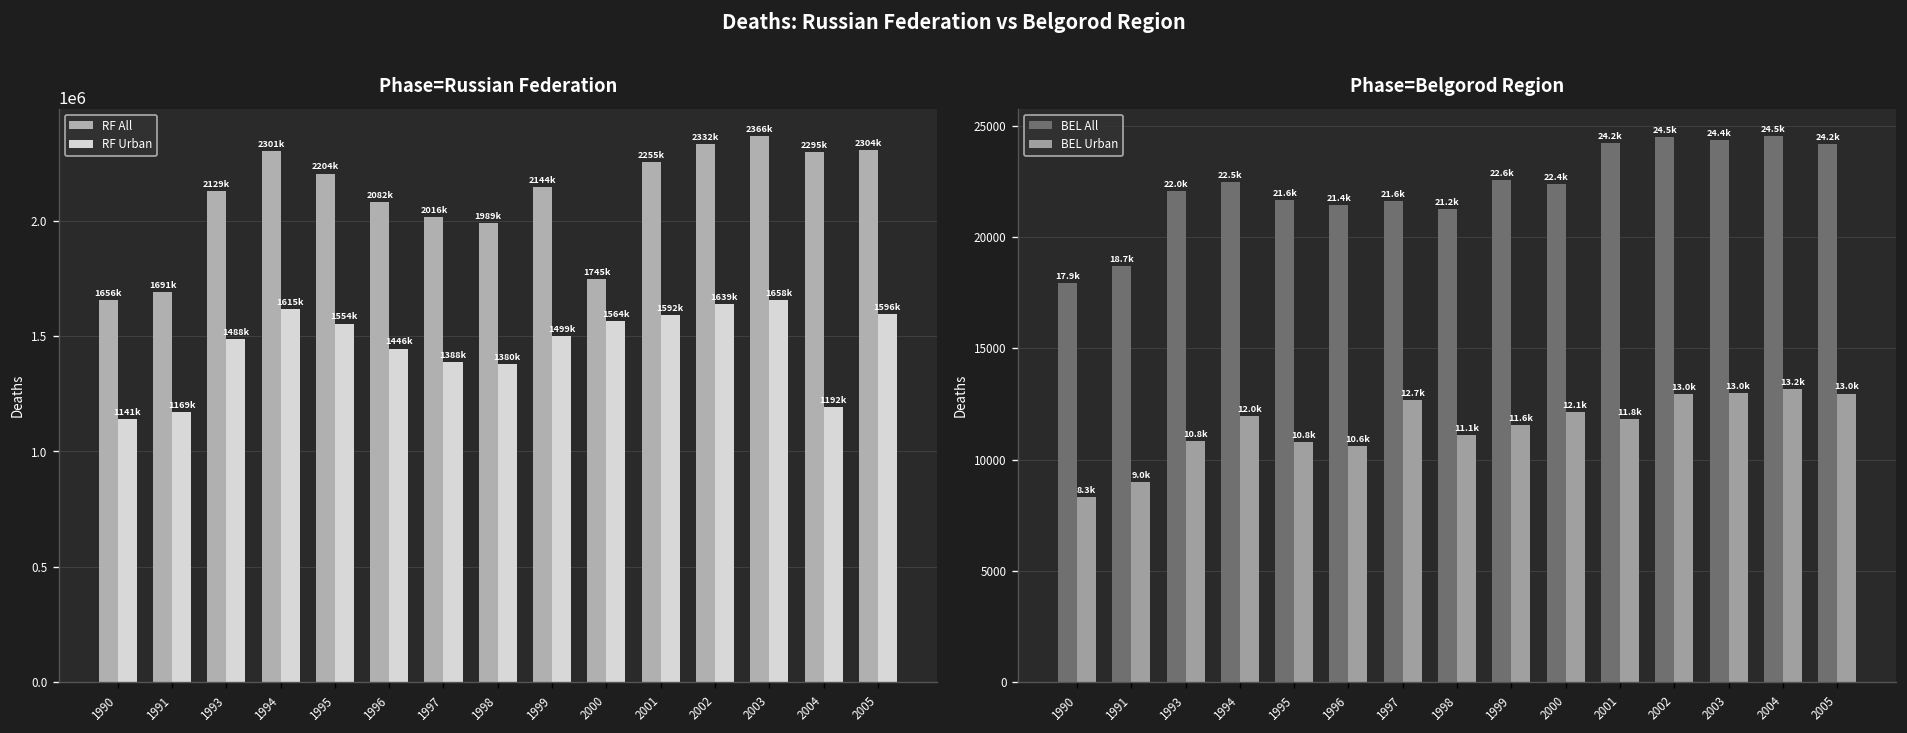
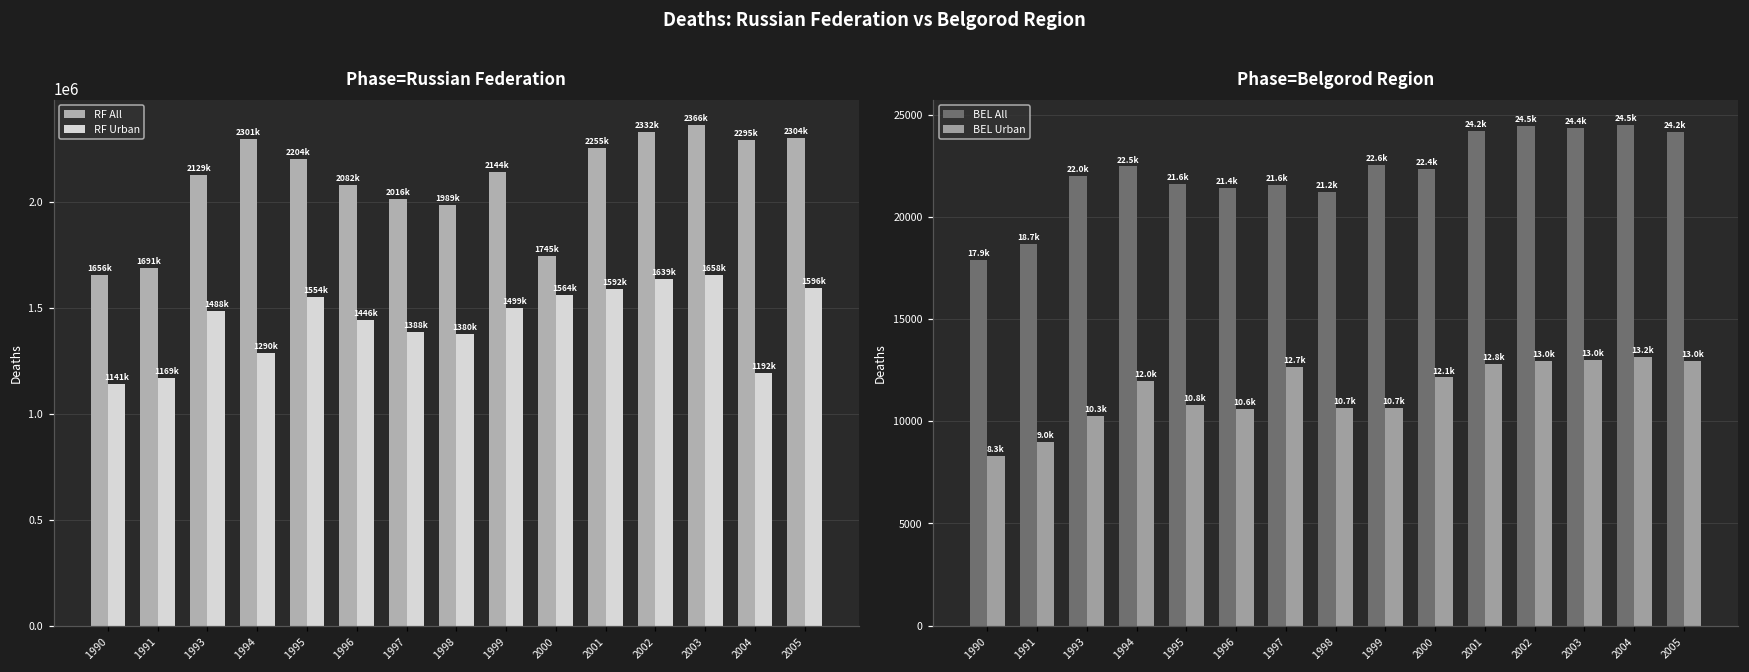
  {
    "Phase=Russian Federation": {
      "RF All": {
        "1990": "1656k",
        "1991": "1691k",
        "1993": "2129k",
        "1994": "2301k",
        "1995": "2204k",
        "1996": "2082k",
        "1997": "2016k",
        "1998": "1989k",
        "1999": "2144k",
        "2000": "1745k",
        "2001": "2255k",
        "2002": "2332k",
        "2003": "2366k",
        "2004": "2295k",
        "2005": "2304k"
      },
      "RF Urban": {
        "1990": "1141k",
        "1991": "1169k",
        "1993": "1488k",
-       "1994": "1615k",
+       "1994": "1290k",
        "1995": "1554k",
        "1996": "1446k",
        "1997": "1388k",
        "1998": "1380k",
        "1999": "1499k",
        "2000": "1564k",
        "2001": "1592k",
        "2002": "1639k",
        "2003": "1658k",
        "2004": "1192k",
        "2005": "1596k"
      }
    },
    "Phase=Belgorod Region": {
      "BEL All": {
        "1990": "17.9k",
        "1991": "18.7k",
        "1993": "22.0k",
        "1994": "22.5k",
        "1995": "21.6k",
        "1996": "21.4k",
        "1997": "21.6k",
        "1998": "21.2k",
        "1999": "22.6k",
        "2000": "22.4k",
        "2001": "24.2k",
        "2002": "24.5k",
        "2003": "24.4k",
        "2004": "24.5k",
        "2005": "24.2k"
      },
      "BEL Urban": {
        "1990": "8.3k",
        "1991": "9.0k",
-       "1993": "10.8k",
+       "1993": "10.3k",
        "1994": "12.0k",
        "1995": "10.8k",
        "1996": "10.6k",
        "1997": "12.7k",
-       "1998": "11.1k",
-       "1999": "11.6k",
+       "1998": "10.7k",
+       "1999": "10.7k",
        "2000": "12.1k",
-       "2001": "11.8k",
+       "2001": "12.8k",
        "2002": "13.0k",
        "2003": "13.0k",
        "2004": "13.2k",
        "2005": "13.0k"
      }
    }
  }
